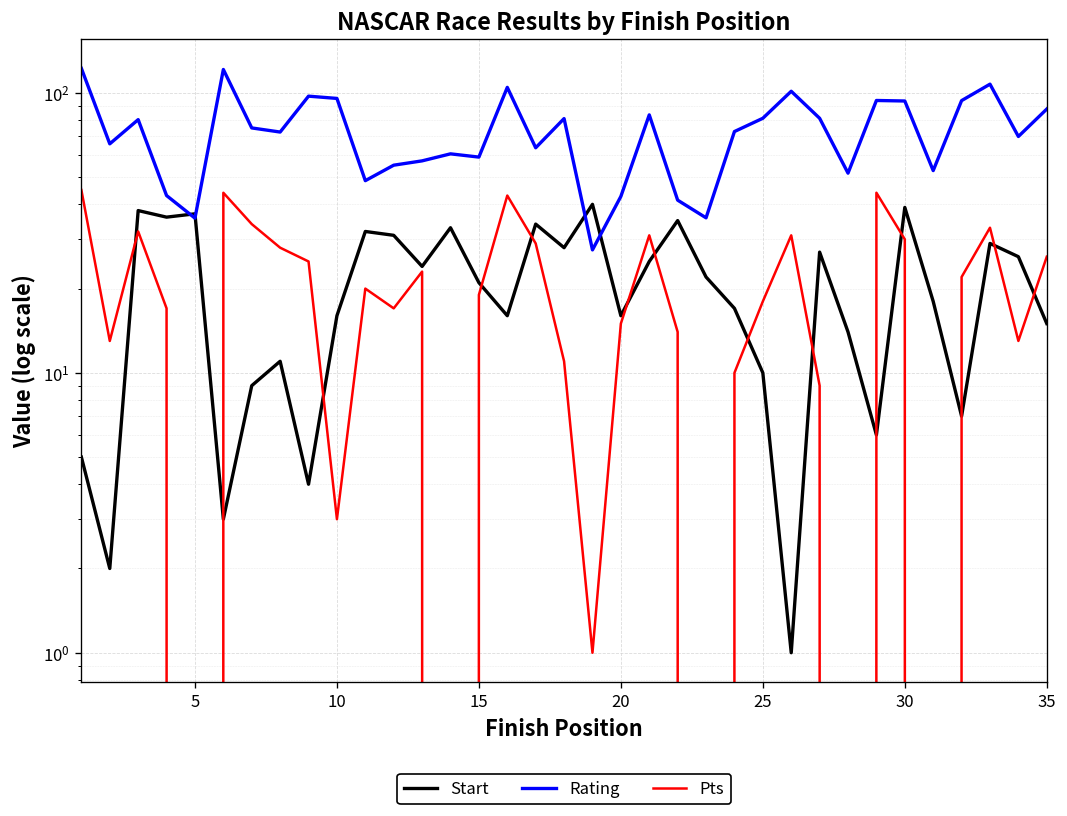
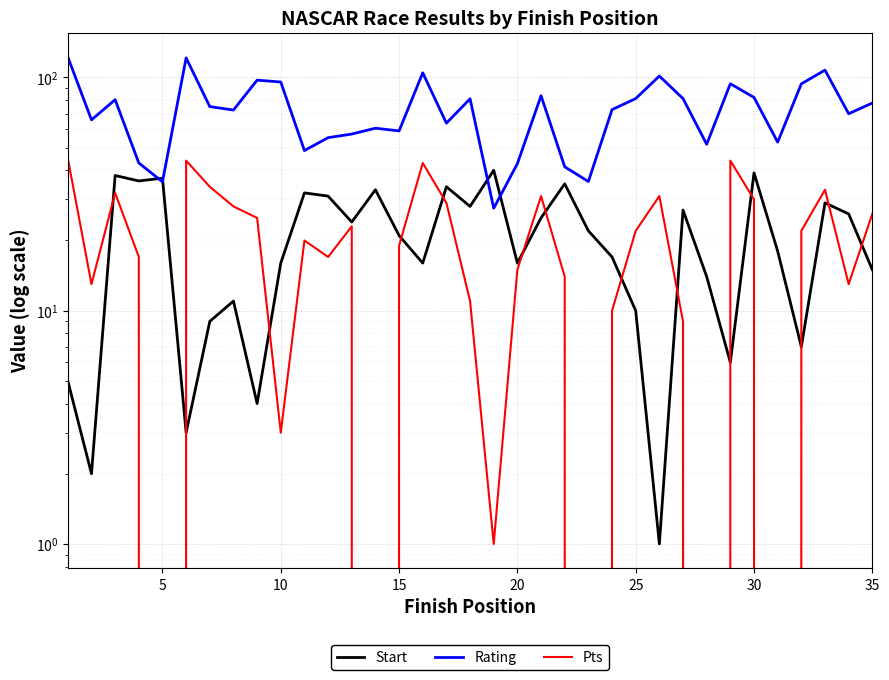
  {
    "Start": {
      "5": 37,
      "10": 16,
      "15": 21,
      "20": 16,
      "25": 10,
      "30": 39,
      "35": 15
    },
    "Rating": {
      "5": 36,
      "10": 96,
      "15": 59,
      "20": 43,
      "25": 81,
-     "30": 94,
-     "35": 88
+     "30": 82,
+     "35": 78
    },
    "Pts": {
      "10": 3,
      "15": 19,
      "20": 15,
-     "25": 18,
+     "25": 22,
      "30": 30,
      "35": 26
    }
  }
